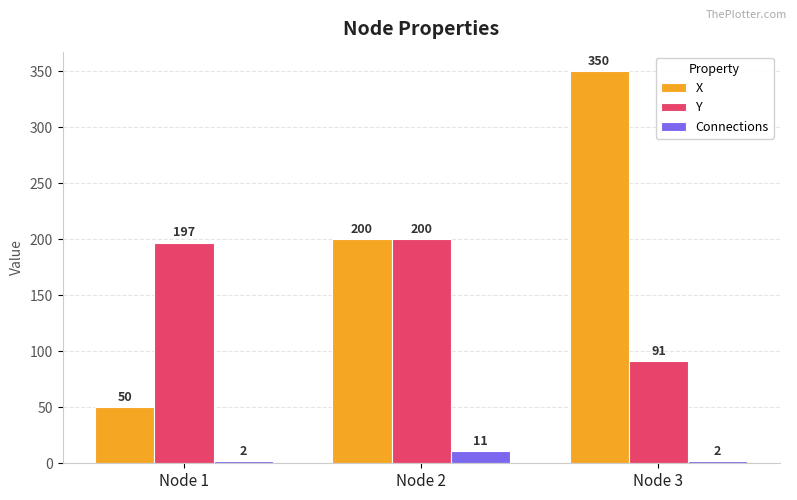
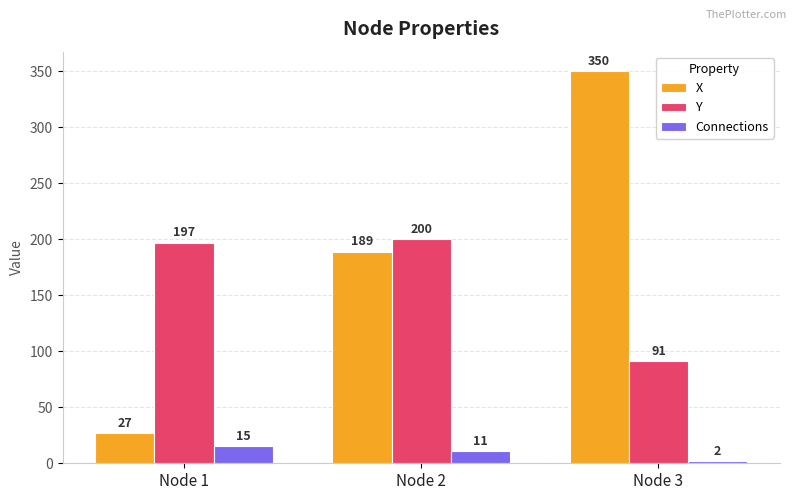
  {
    "X": {
-     "Node 1": 50,
-     "Node 2": 200,
+     "Node 1": 27,
+     "Node 2": 189,
      "Node 3": 350
    },
    "Y": {
      "Node 1": 197,
      "Node 2": 200,
      "Node 3": 91
    },
    "Connections": {
-     "Node 1": 2,
+     "Node 1": 15,
      "Node 2": 11,
      "Node 3": 2
    }
  }
